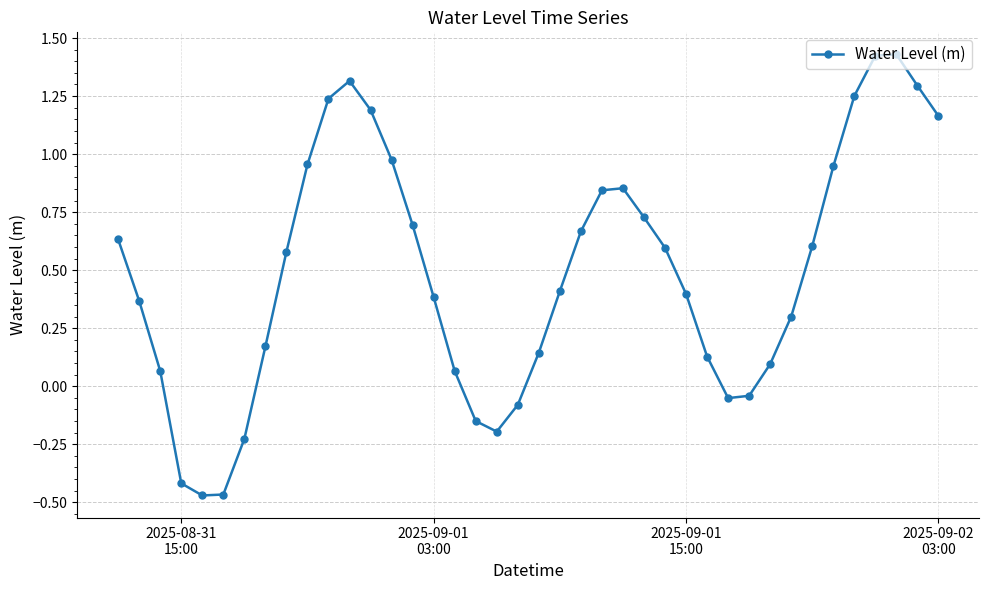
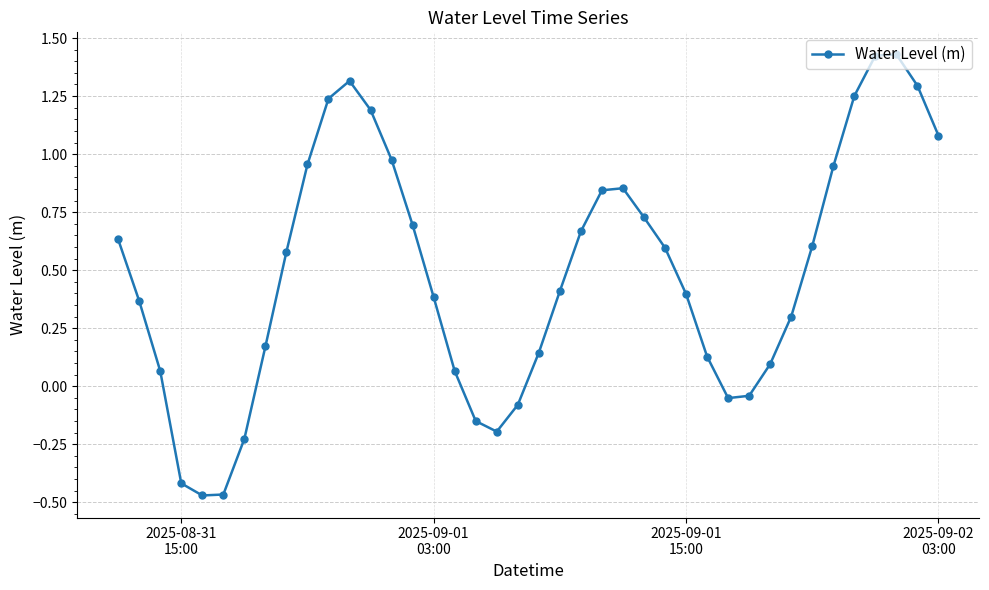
  {
    "2025-08-31 15:00": -0.42,
    "2025-09-01 03:00": 0.38,
    "2025-09-01 15:00": 0.40,
-   "2025-09-02 03:00": 1.16
+   "2025-09-02 03:00": 1.08
  }
